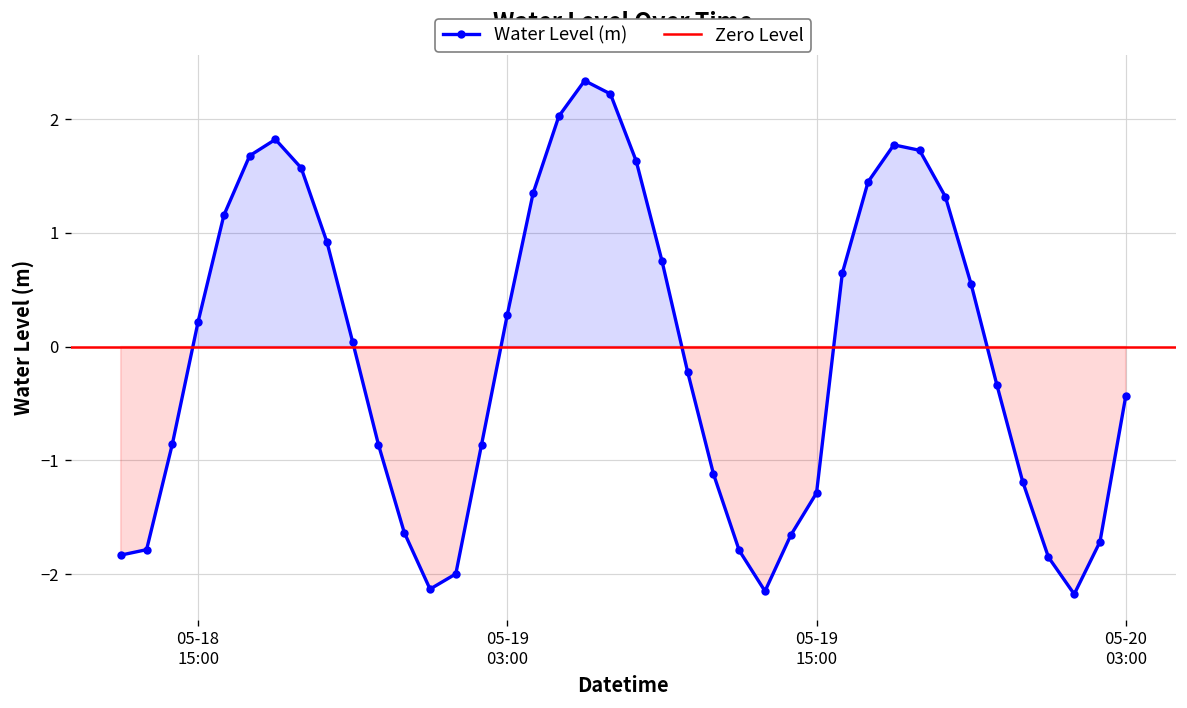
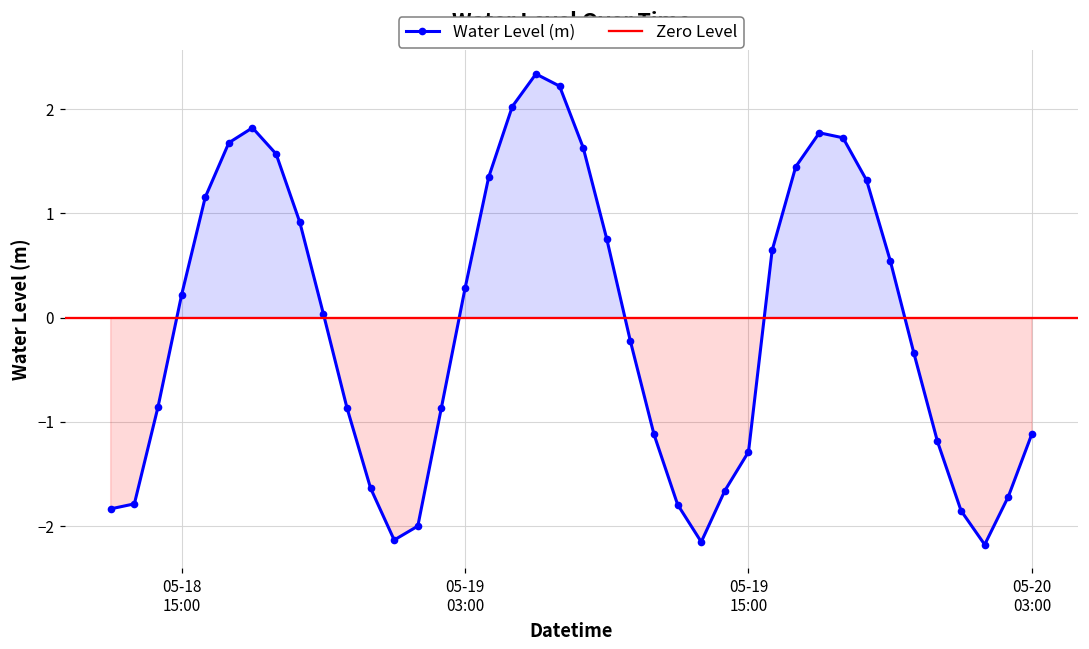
  {
    "05-18 15:00": 0.2,
    "05-19 03:00": 0.3,
    "05-19 15:00": -1.3,
-   "05-20 03:00": -0.4
+   "05-20 03:00": -1.1
  }
